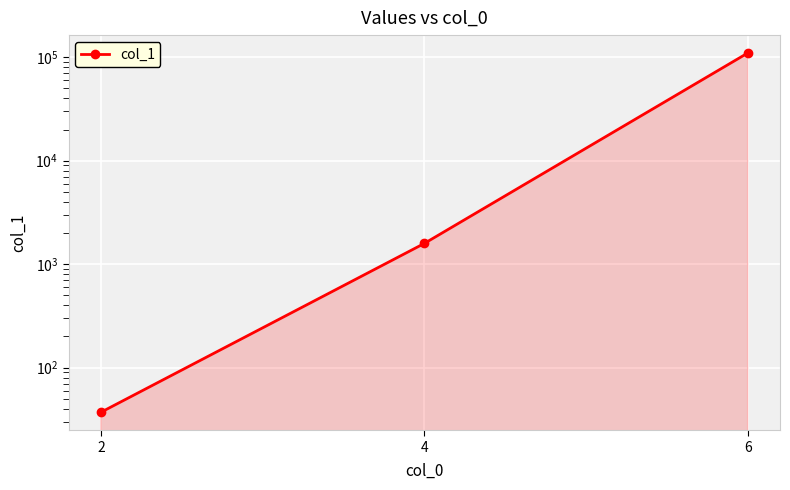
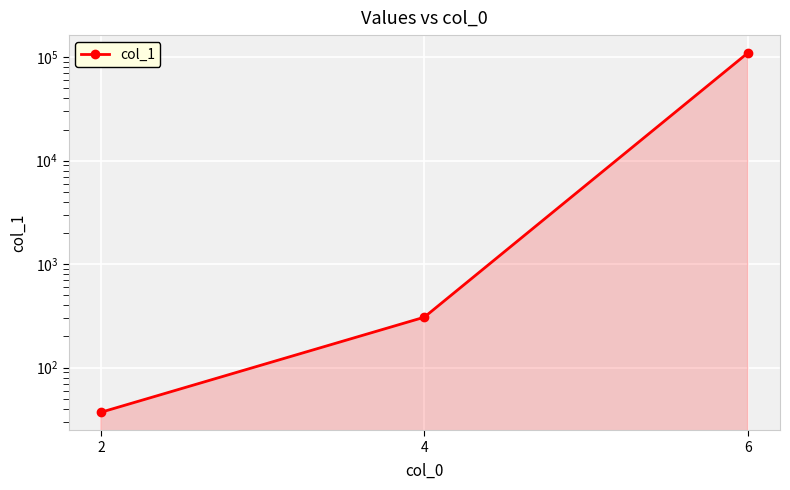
  {
    "2": 37,
-   "4": 1600,
+   "4": 310,
    "6": 110000
  }
